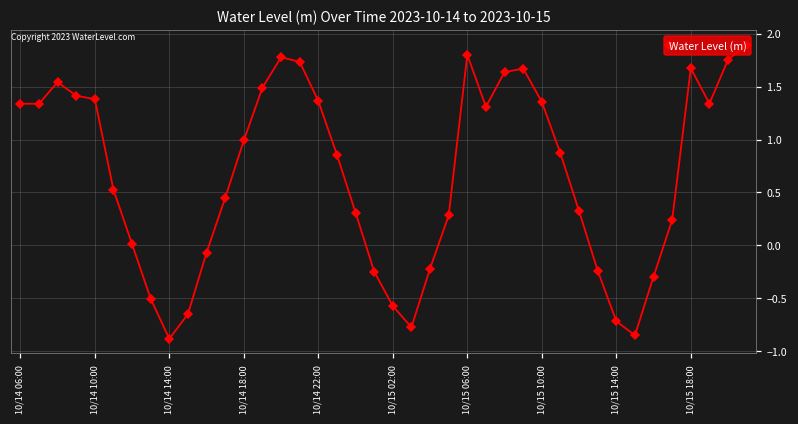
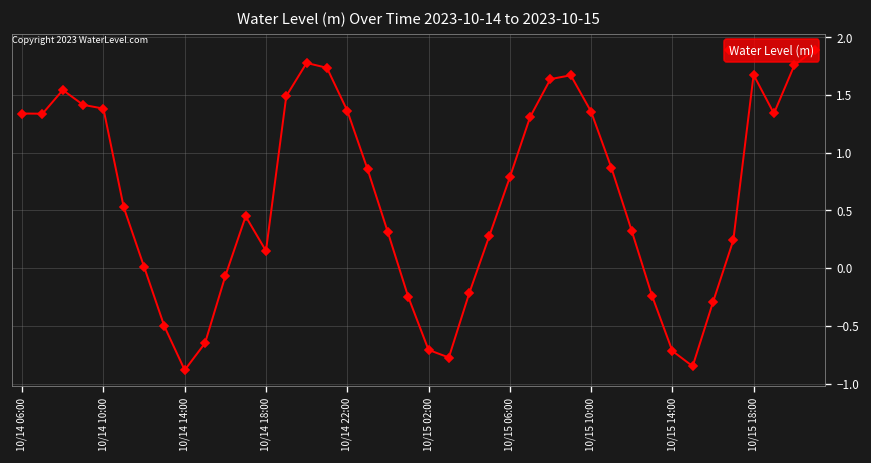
  {
    "10/14 06:00": 1.3,
    "10/14 10:00": 1.4,
    "10/14 14:00": -0.9,
-   "10/14 18:00": 1.0,
+   "10/14 18:00": 0.1,
    "10/14 22:00": 1.4,
-   "10/15 02:00": -0.6,
-   "10/15 06:00": 1.8,
+   "10/15 02:00": -0.7,
+   "10/15 06:00": 0.8,
    "10/15 10:00": 1.4,
    "10/15 14:00": -0.7,
    "10/15 18:00": 1.7
  }
